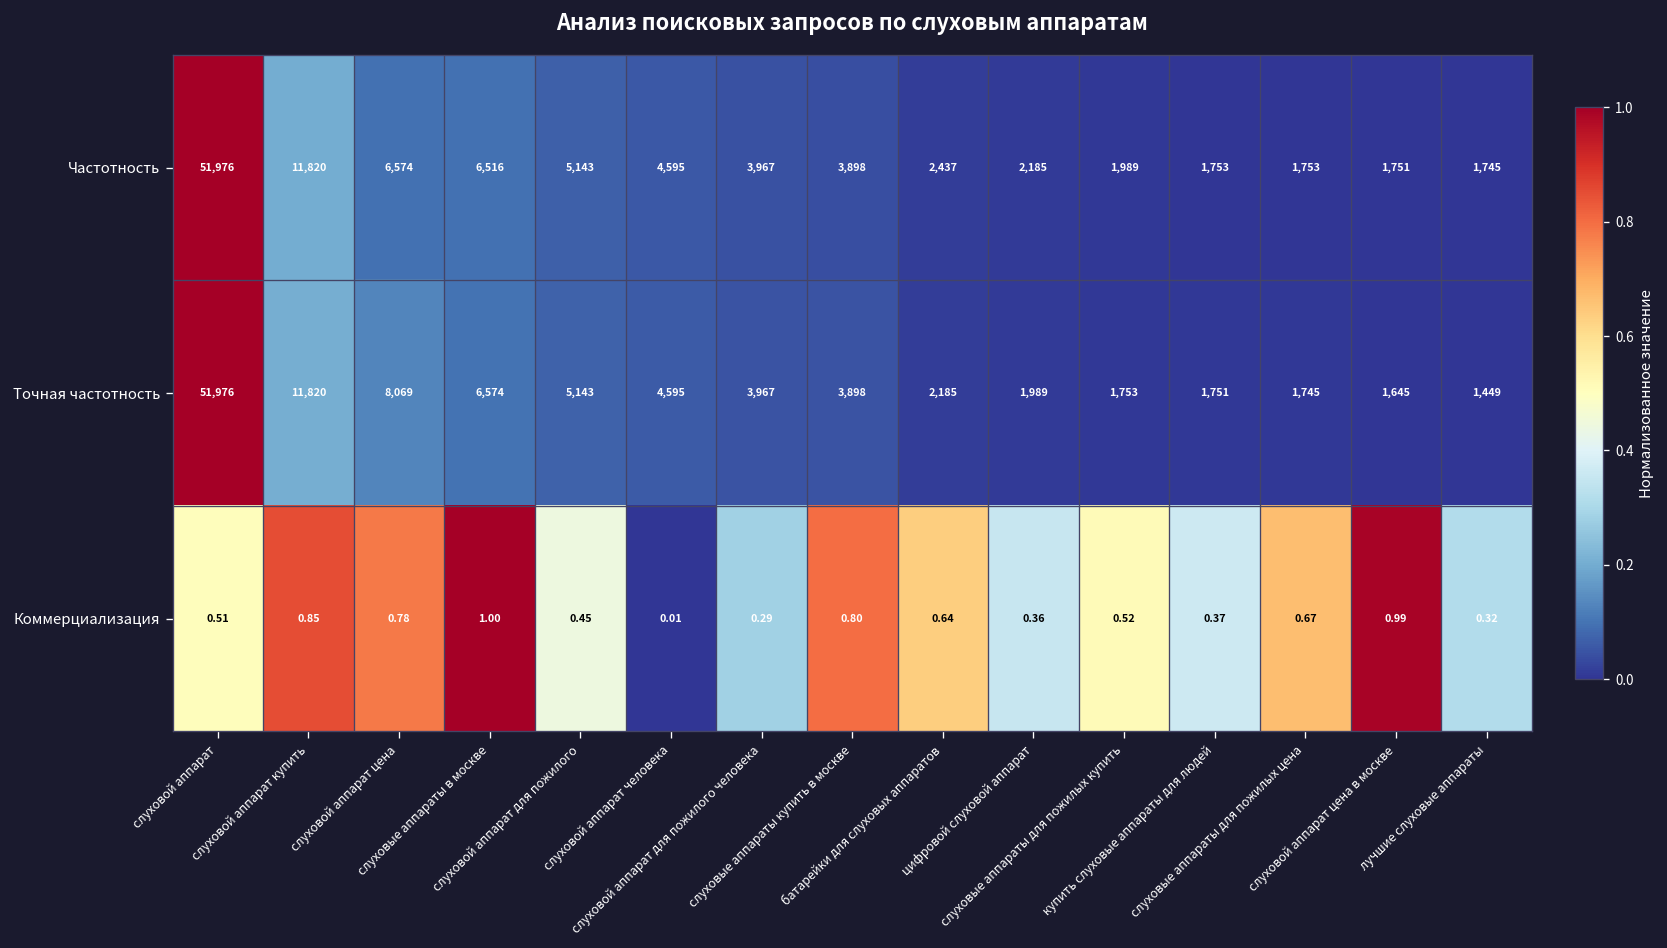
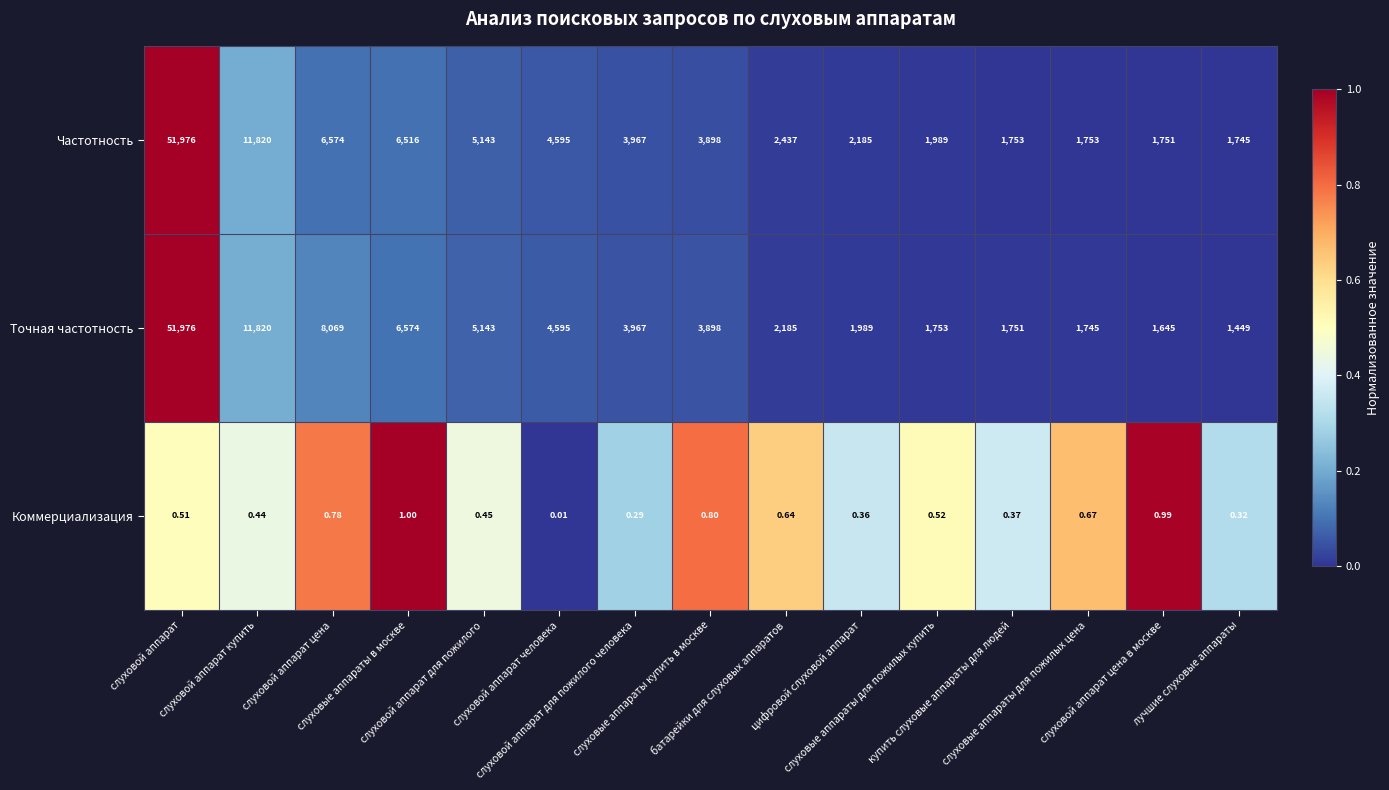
  {
    "Частотность": {
      "слуховой аппарат": "51,976",
      "слуховой аппарат купить": "11,820",
      "слуховой аппарат цена": "6,574",
      "слуховые аппараты в москве": "6,516",
      "слуховой аппарат для пожилого": "5,143",
      "слуховой аппарат человека": "4,595",
      "слуховой аппарат для пожилого человека": "3,967",
      "слуховые аппараты купить в москве": "3,898",
      "батарейки для слуховых аппаратов": "2,437",
      "цифровой слуховой аппарат": "2,185",
      "слуховые аппараты для пожилых купить": "1,989",
      "купить слуховые аппараты для людей": "1,753",
      "слуховые аппараты для пожилых цена": "1,753",
      "слуховой аппарат цена в москве": "1,751",
      "лучшие слуховые аппараты": "1,745"
    },
    "Точная частотность": {
      "слуховой аппарат": "51,976",
      "слуховой аппарат купить": "11,820",
      "слуховой аппарат цена": "8,069",
      "слуховые аппараты в москве": "6,574",
      "слуховой аппарат для пожилого": "5,143",
      "слуховой аппарат человека": "4,595",
      "слуховой аппарат для пожилого человека": "3,967",
      "слуховые аппараты купить в москве": "3,898",
      "батарейки для слуховых аппаратов": "2,185",
      "цифровой слуховой аппарат": "1,989",
      "слуховые аппараты для пожилых купить": "1,753",
      "купить слуховые аппараты для людей": "1,751",
      "слуховые аппараты для пожилых цена": "1,745",
      "слуховой аппарат цена в москве": "1,645",
      "лучшие слуховые аппараты": "1,449"
    },
    "Коммерциализация": {
      "слуховой аппарат": "0.51",
-     "слуховой аппарат купить": "0.85",
+     "слуховой аппарат купить": "0.44",
      "слуховой аппарат цена": "0.78",
      "слуховые аппараты в москве": "1.00",
      "слуховой аппарат для пожилого": "0.45",
      "слуховой аппарат человека": "0.01",
      "слуховой аппарат для пожилого человека": "0.29",
      "слуховые аппараты купить в москве": "0.80",
      "батарейки для слуховых аппаратов": "0.64",
      "цифровой слуховой аппарат": "0.36",
      "слуховые аппараты для пожилых купить": "0.52",
      "купить слуховые аппараты для людей": "0.37",
      "слуховые аппараты для пожилых цена": "0.67",
      "слуховой аппарат цена в москве": "0.99",
      "лучшие слуховые аппараты": "0.32"
    }
  }
